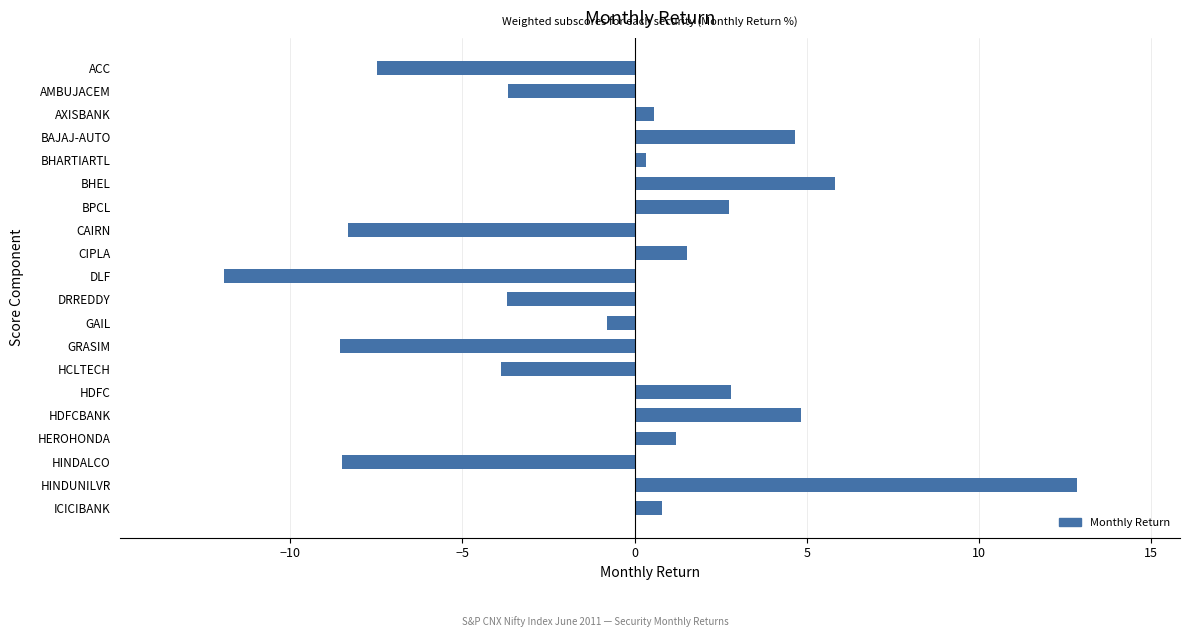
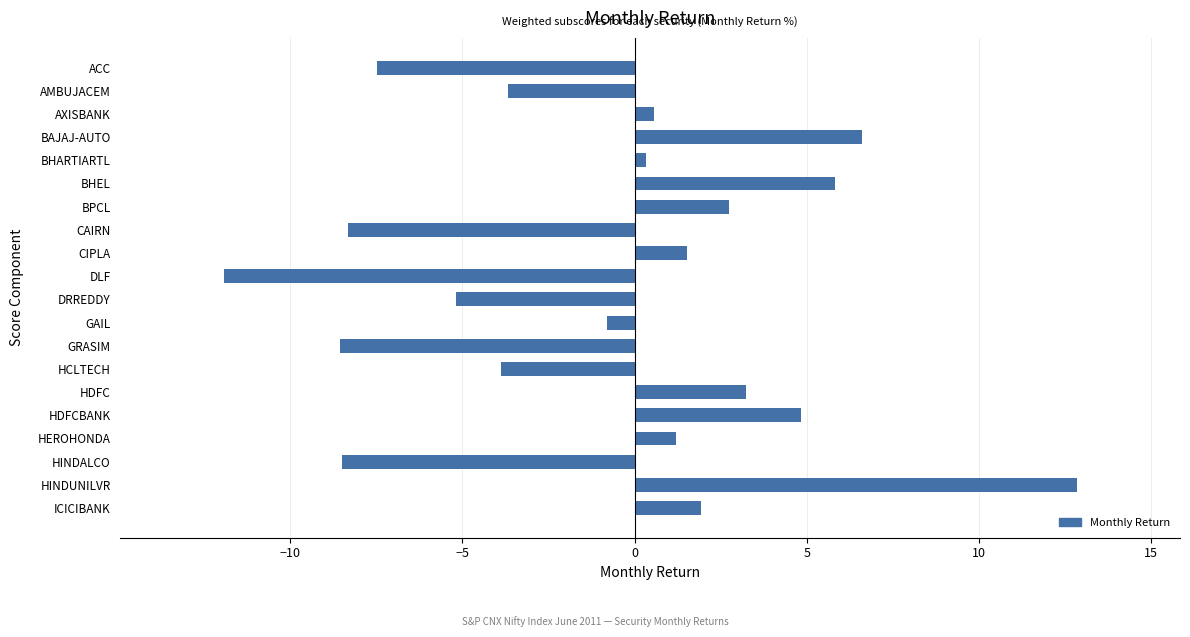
  {
    "ACC": -7.5,
    "AMBUJACEM": -3.7,
    "AXISBANK": 0.6,
-   "BAJAJ-AUTO": 4.7,
+   "BAJAJ-AUTO": 6.6,
    "BHARTIARTL": 0.3,
    "BHEL": 5.8,
    "BPCL": 2.7,
    "CAIRN": -8.3,
    "CIPLA": 1.5,
    "DLF": -11.9,
-   "DRREDDY": -3.7,
+   "DRREDDY": -5.2,
    "GAIL": -0.8,
    "GRASIM": -8.6,
    "HCLTECH": -3.9,
-   "HDFC": 2.8,
+   "HDFC": 3.3,
    "HDFCBANK": 4.8,
    "HEROHONDA": 1.2,
    "HINDALCO": -8.5,
    "HINDUNILVR": 12.8,
-   "ICICIBANK": 0.8
+   "ICICIBANK": 1.9
  }
